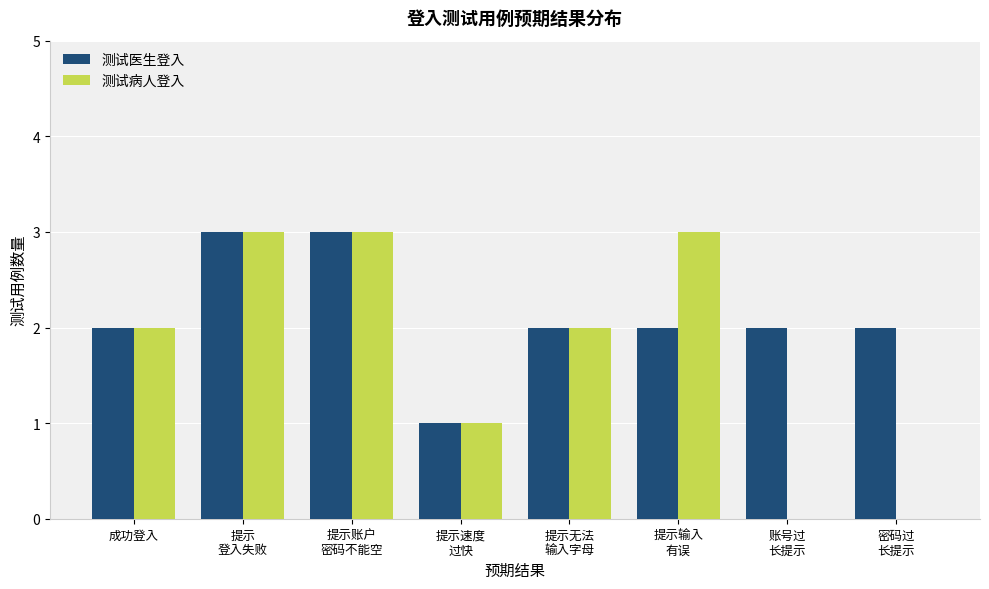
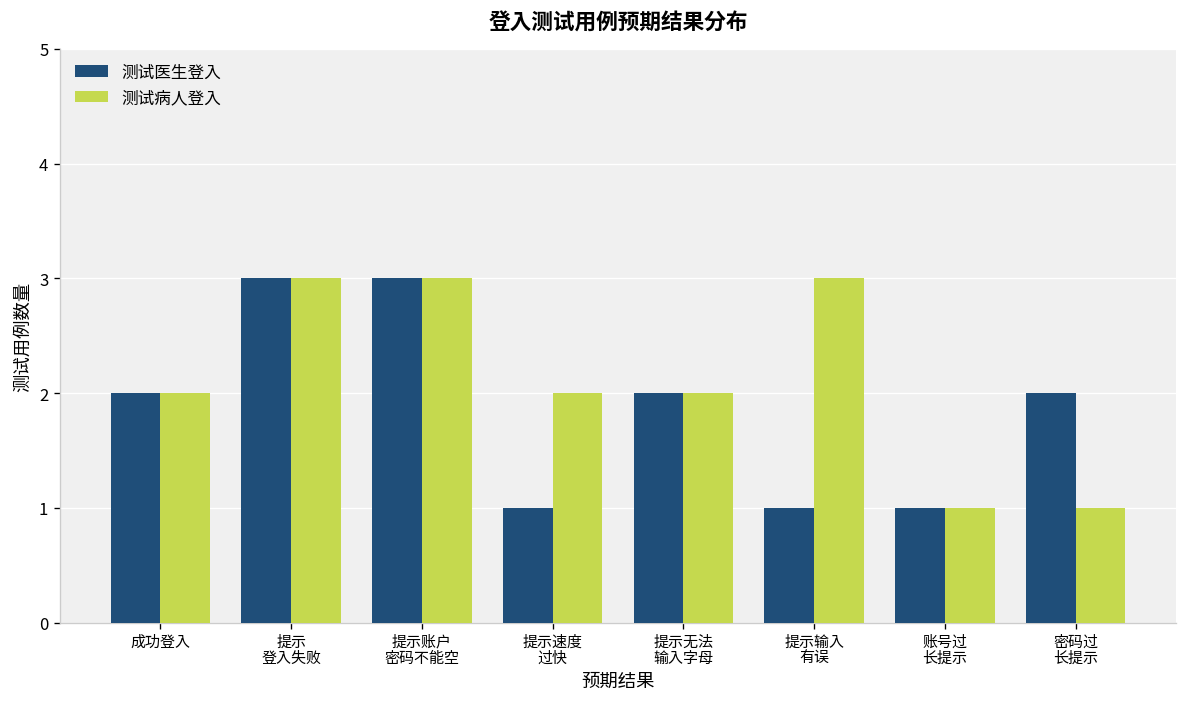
  {
    "测试医生登入": {
      "成功登入": 2,
      "提示 登入失败": 3,
      "提示账户 密码不能空": 3,
      "提示速度 过快": 1,
      "提示无法 输入字母": 2,
-     "提示输入 有误": 2,
-     "账号过 长提示": 2,
+     "提示输入 有误": 1,
+     "账号过 长提示": 1,
      "密码过 长提示": 2
    },
    "测试病人登入": {
      "成功登入": 2,
      "提示 登入失败": 3,
      "提示账户 密码不能空": 3,
-     "提示速度 过快": 1,
+     "提示速度 过快": 2,
      "提示无法 输入字母": 2,
      "提示输入 有误": 3,
-     "账号过 长提示": 0,
-     "密码过 长提示": 0
+     "账号过 长提示": 1,
+     "密码过 长提示": 1
    }
  }
